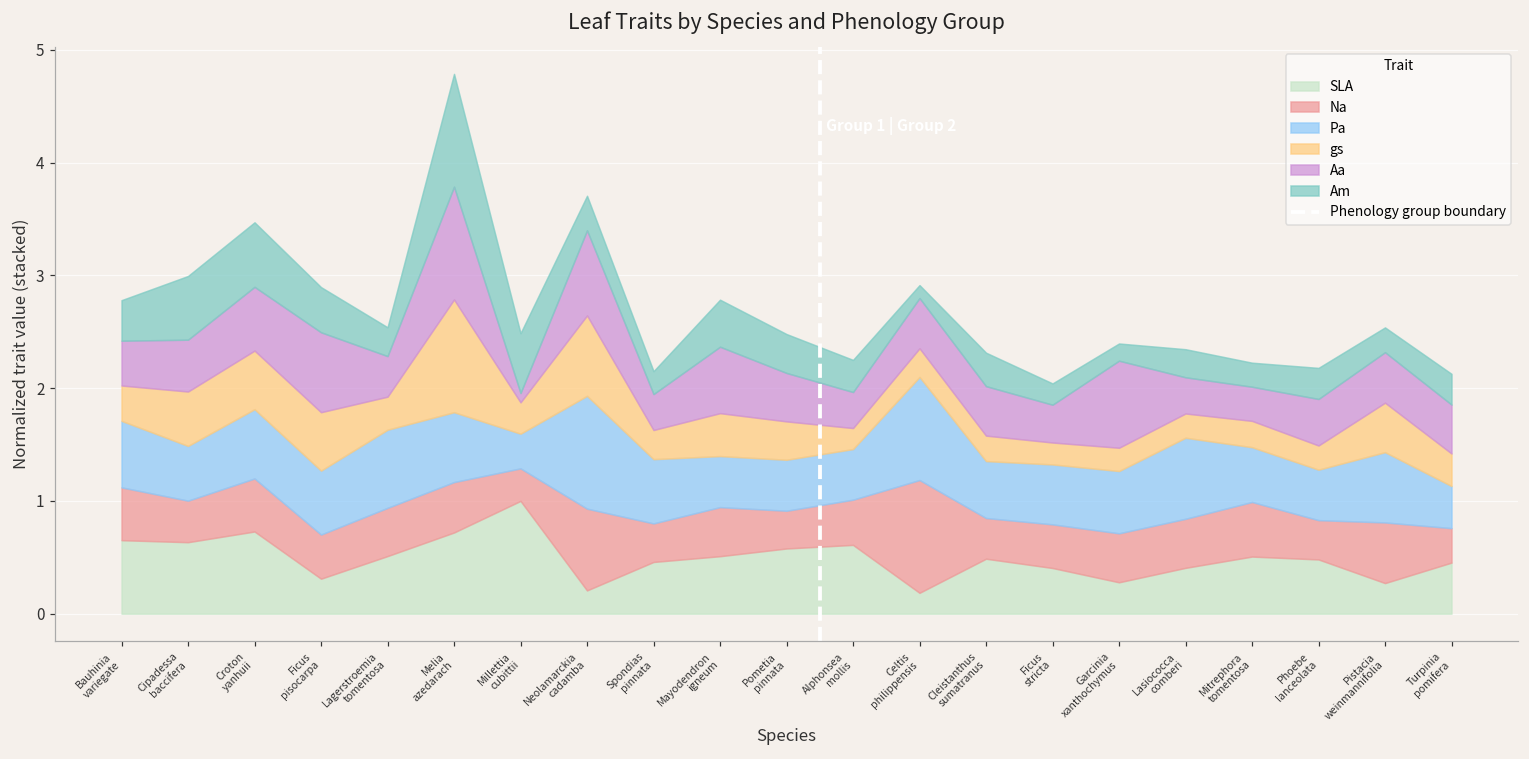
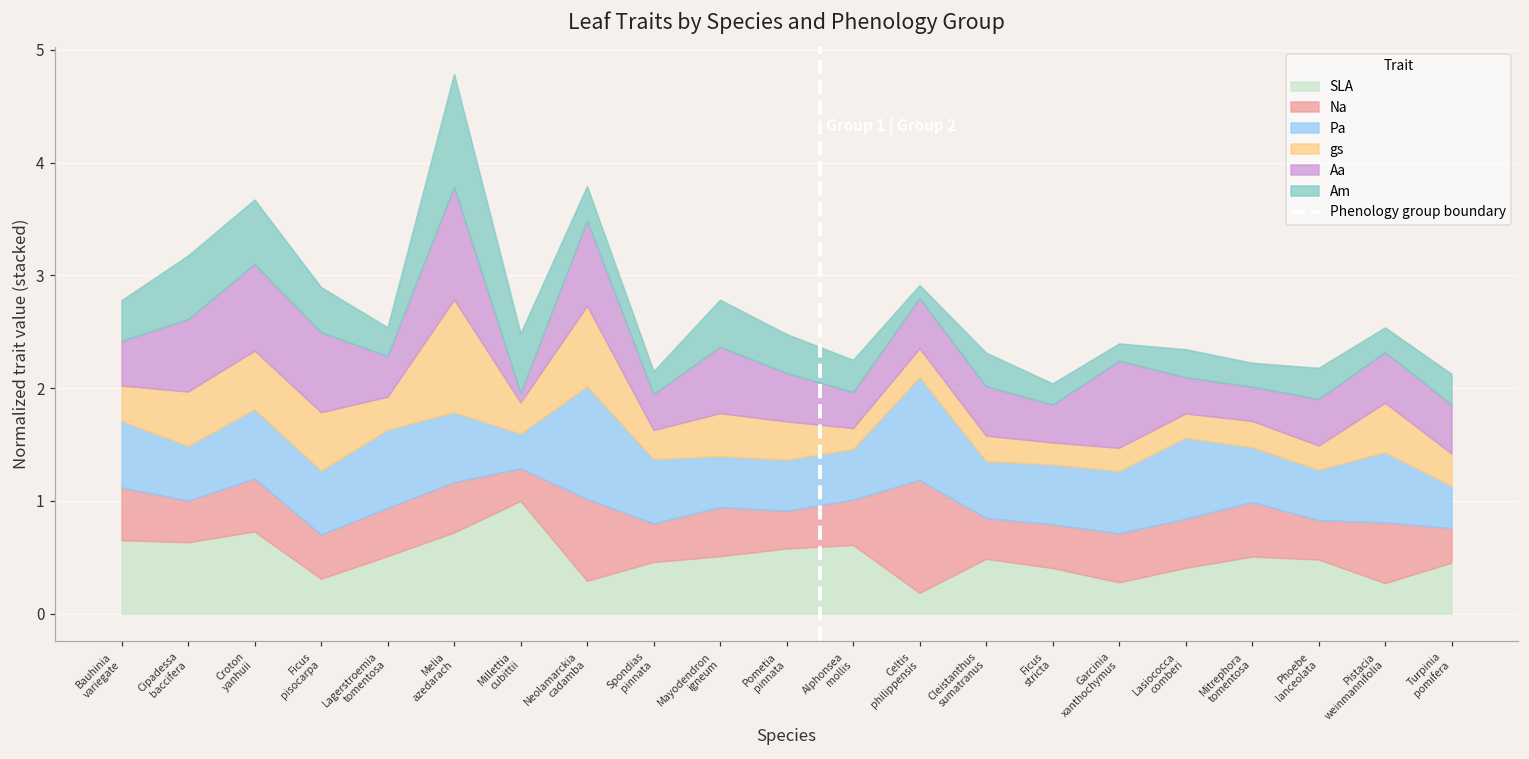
  {
    "SLA": {
      "Bauhinia variegate": 0.65,
      "Cipadessa baccifera": 0.63,
      "Croton yanhuii": 0.73,
      "Ficus pisocarpa": 0.31,
      "Lagerstroemia tomentosa": 0.51,
      "Melia azedarach": 0.72,
      "Millettia cubittii": 1.00,
-     "Neolamarckia cadamba": 0.21,
+     "Neolamarckia cadamba": 0.29,
      "Spondias pinnata": 0.46,
      "Mayodendron igneum": 0.51,
      "Pometia pinnata": 0.58,
      "Alphonsea mollis": 0.61,
      "Celtis philippensis": 0.19,
      "Cleistanthus sumatranus": 0.49,
      "Ficus stricta": 0.41,
      "Garcinia xanthochymus": 0.28,
      "Lasiococca comberi": 0.41,
      "Mitrephora tomentosa": 0.51,
      "Phoebe lanceolata": 0.48,
      "Pistacia weinmannifolia": 0.27,
      "Turpinia pomifera": 0.45
    },
    "Aa": {
      "Bauhinia variegate": 0.40,
-     "Cipadessa baccifera": 0.46,
-     "Croton yanhuii": 0.57,
+     "Cipadessa baccifera": 0.64,
+     "Croton yanhuii": 0.77,
      "Ficus pisocarpa": 0.71,
      "Lagerstroemia tomentosa": 0.36,
      "Melia azedarach": 1.00,
      "Millettia cubittii": 0.08,
      "Neolamarckia cadamba": 0.75,
      "Spondias pinnata": 0.32,
      "Mayodendron igneum": 0.59,
      "Pometia pinnata": 0.43,
      "Alphonsea mollis": 0.32,
      "Celtis philippensis": 0.45,
      "Cleistanthus sumatranus": 0.44,
      "Ficus stricta": 0.34,
      "Garcinia xanthochymus": 0.77,
      "Lasiococca comberi": 0.32,
      "Mitrephora tomentosa": 0.30,
      "Phoebe lanceolata": 0.41,
      "Pistacia weinmannifolia": 0.45,
      "Turpinia pomifera": 0.43
    }
  }
